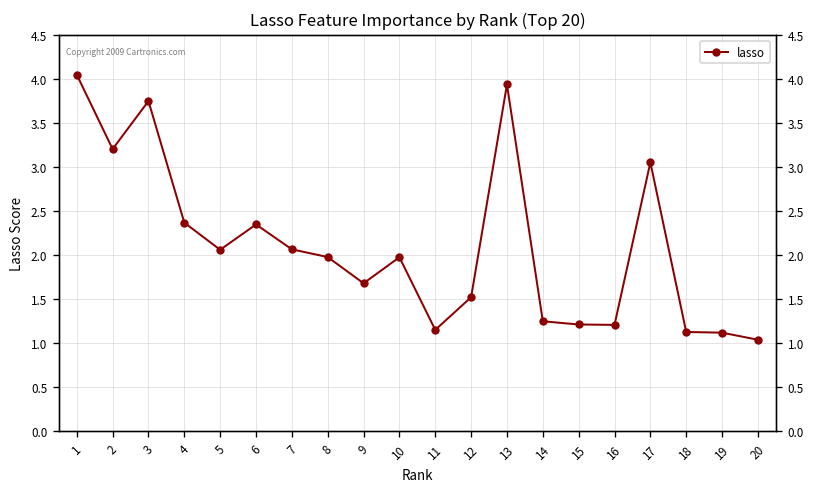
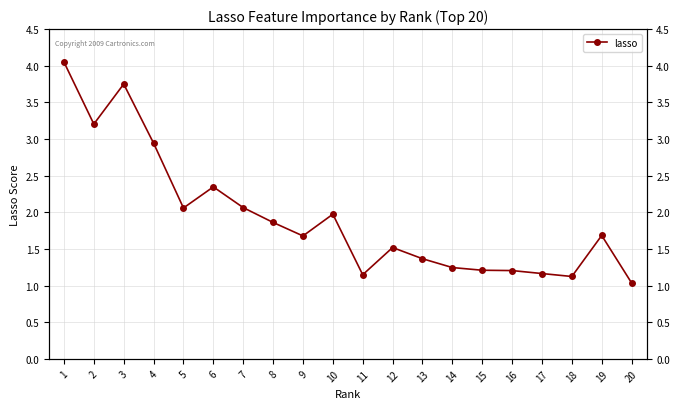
  {
    "2": 3.2,
    "3": 3.7,
-   "4": 2.4,
+   "4": 2.9,
    "5": 2.1,
    "6": 2.3,
    "7": 2.1,
-   "8": 2.0,
+   "8": 1.9,
    "9": 1.7,
    "10": 2.0,
    "11": 1.1,
    "12": 1.5,
-   "13": 3.9,
+   "13": 1.4,
    "14": 1.2,
    "15": 1.2,
    "16": 1.2,
-   "17": 3.1,
+   "17": 1.2,
    "18": 1.1,
-   "19": 1.1,
+   "19": 1.7,
    "20": 1.0
  }
